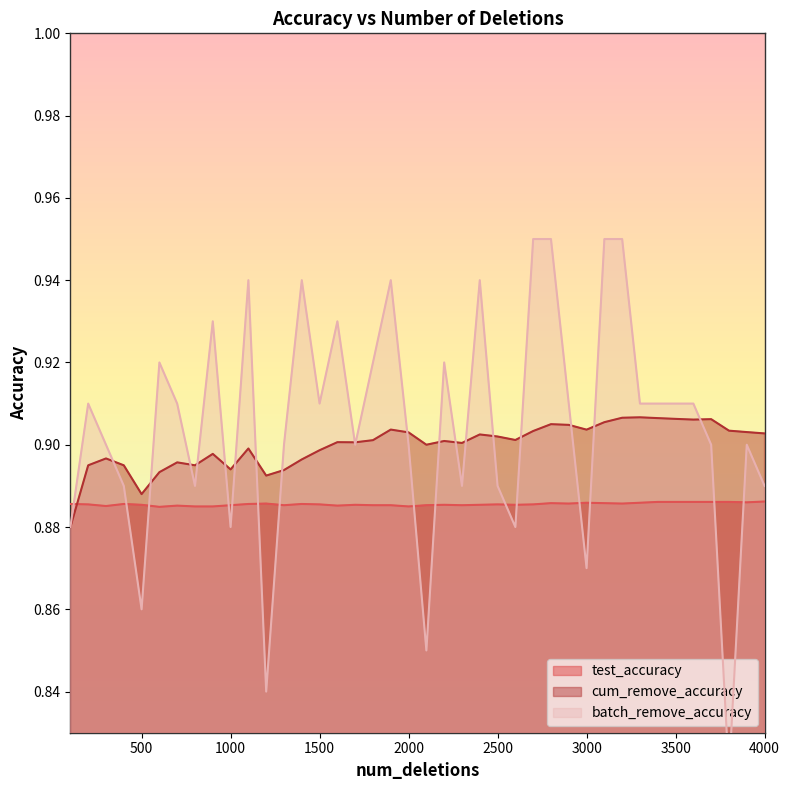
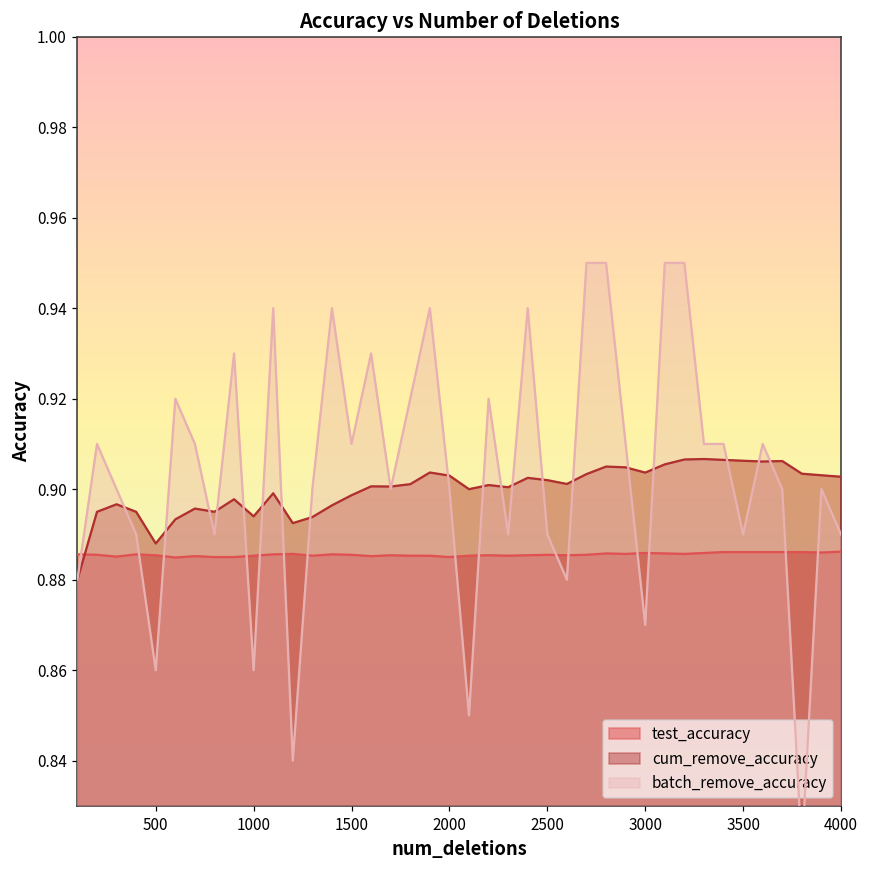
  {
    "batch_remove_accuracy": {
      "500": 0.86,
-     "1000": 0.88,
+     "1000": 0.86,
      "1500": 0.91,
      "2000": 0.90,
      "2500": 0.89,
      "3000": 0.87,
-     "3500": 0.91,
+     "3500": 0.89,
      "4000": 0.89
    }
  }
